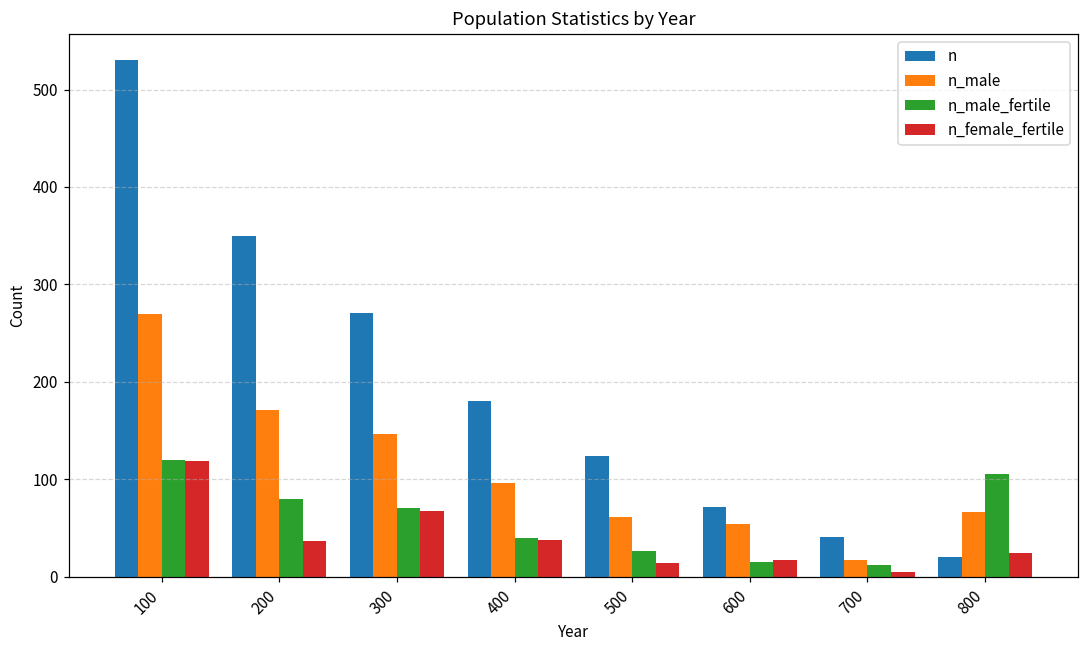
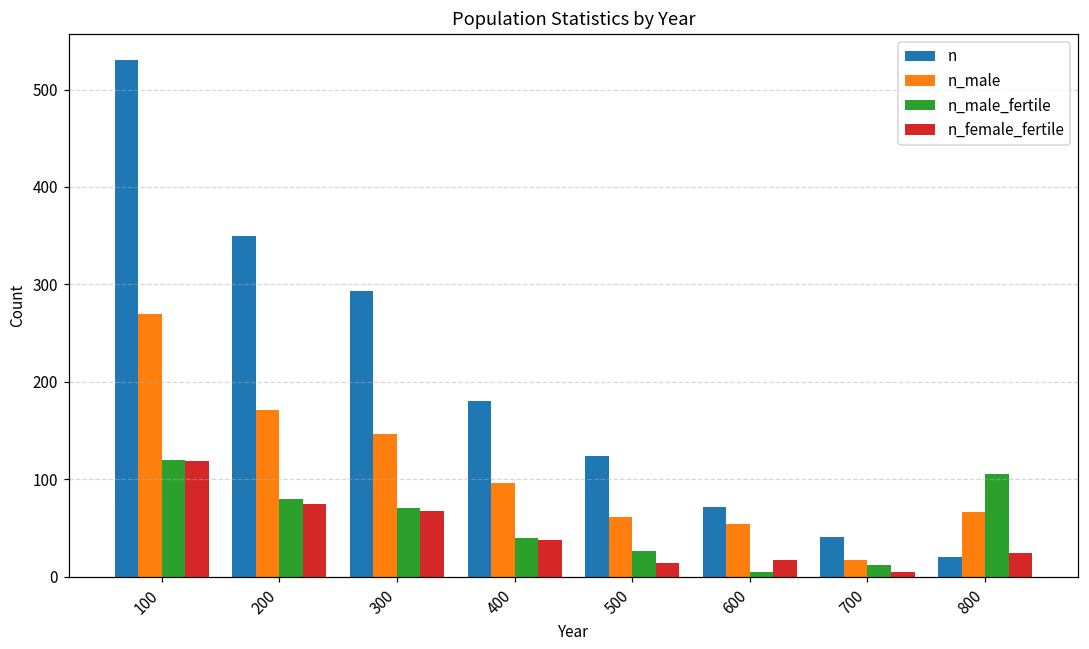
  {
    "n": {
      "100": 530,
      "200": 350,
-     "300": 270,
+     "300": 290,
      "400": 180,
      "500": 120,
      "600": 70,
      "700": 40,
      "800": 20
    },
    "n_male": {
      "100": 270,
      "200": 170,
      "300": 150,
      "400": 100,
      "500": 60,
      "600": 50,
      "700": 20,
      "800": 70
    },
    "n_male_fertile": {
      "100": 120,
      "200": 80,
      "300": 70,
      "400": 40,
      "500": 30,
-     "600": 20,
+     "600": 10,
      "700": 10,
      "800": 110
    },
    "n_female_fertile": {
      "100": 120,
-     "200": 40,
+     "200": 80,
      "300": 70,
      "400": 40,
      "500": 10,
      "600": 20,
      "700": 10,
      "800": 20
    }
  }
